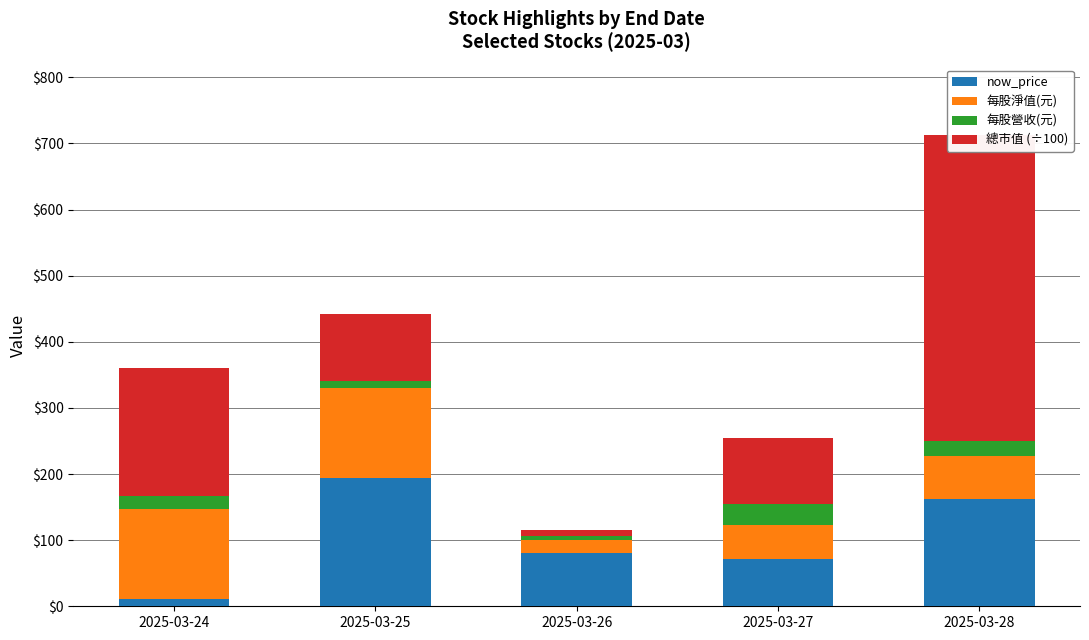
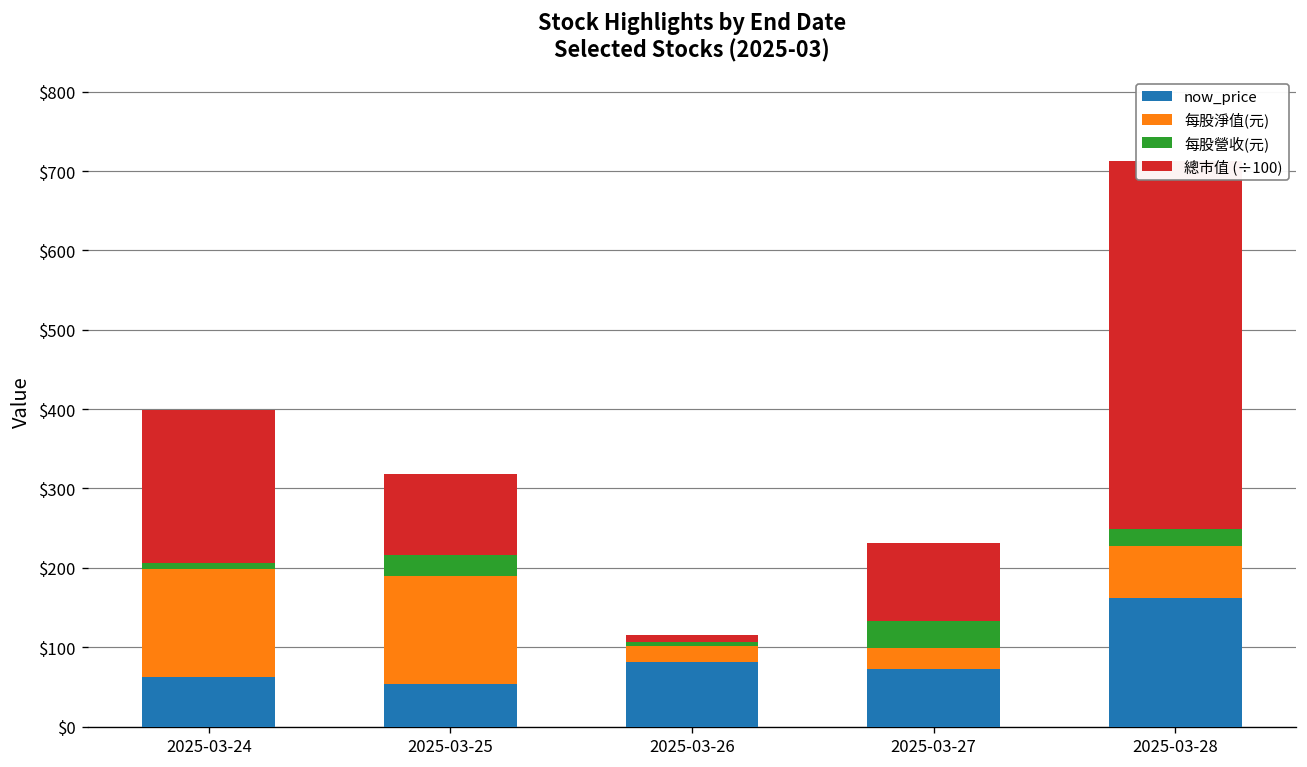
  {
    "now_price": {
-     "2025-03-24": "$10",
-     "2025-03-25": "$190",
+     "2025-03-24": "$60",
+     "2025-03-25": "$50",
      "2025-03-26": "$80",
      "2025-03-27": "$70",
      "2025-03-28": "$160"
    },
    "每股淨值(元)": {
      "2025-03-24": "$140",
      "2025-03-25": "$140",
      "2025-03-26": "$20",
-     "2025-03-27": "$50",
+     "2025-03-27": "$30",
      "2025-03-28": "$70"
    },
    "每股營收(元)": {
-     "2025-03-24": "$20",
-     "2025-03-25": "$10",
+     "2025-03-24": "$10",
+     "2025-03-25": "$30",
      "2025-03-26": "$10",
      "2025-03-27": "$30",
      "2025-03-28": "$20"
    }
  }
